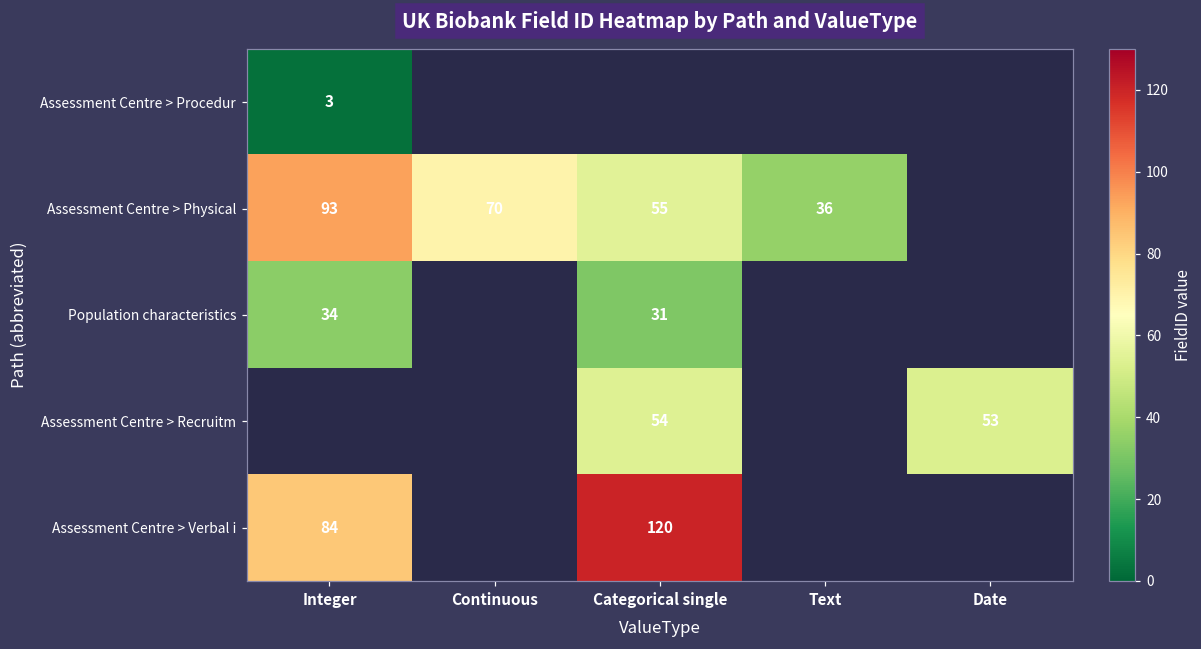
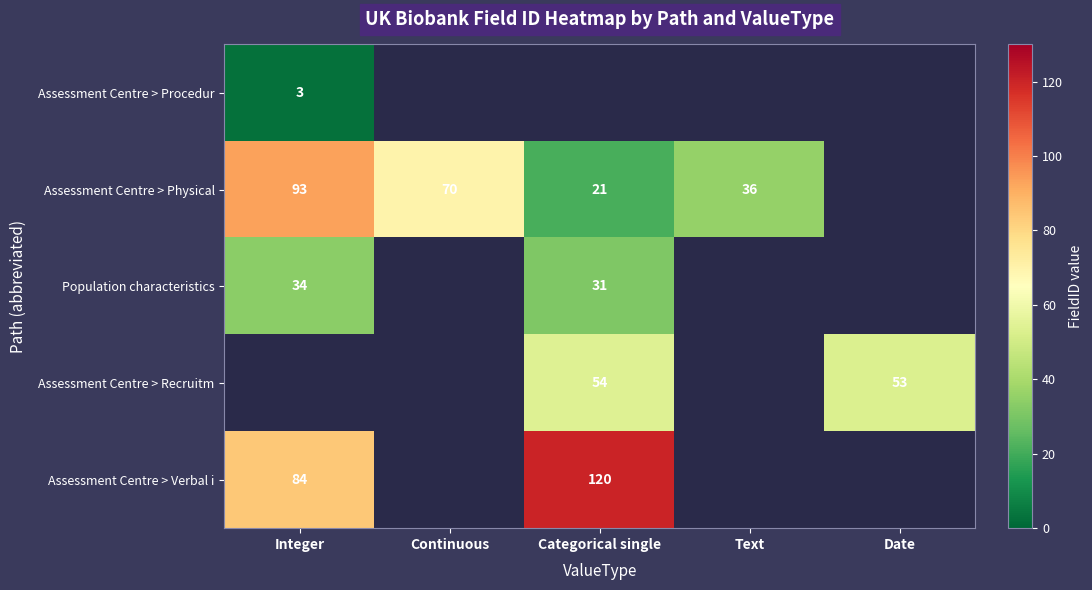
  {
    "Assessment Centre > Procedur": {
      "Integer": 3
    },
    "Assessment Centre > Physical": {
      "Integer": 93,
      "Continuous": 70,
-     "Categorical single": 55,
+     "Categorical single": 21,
      "Text": 36
    },
    "Population characteristics": {
      "Integer": 34,
      "Categorical single": 31
    },
    "Assessment Centre > Recruitm": {
      "Categorical single": 54,
      "Date": 53
    },
    "Assessment Centre > Verbal i": {
      "Integer": 84,
      "Categorical single": 120
    }
  }
